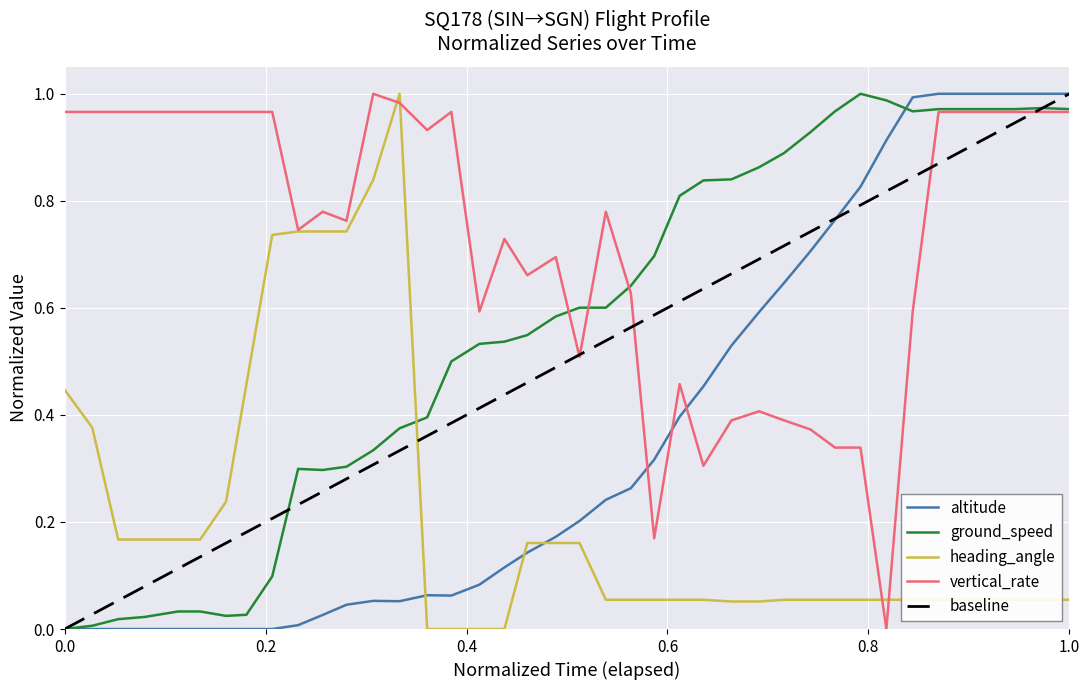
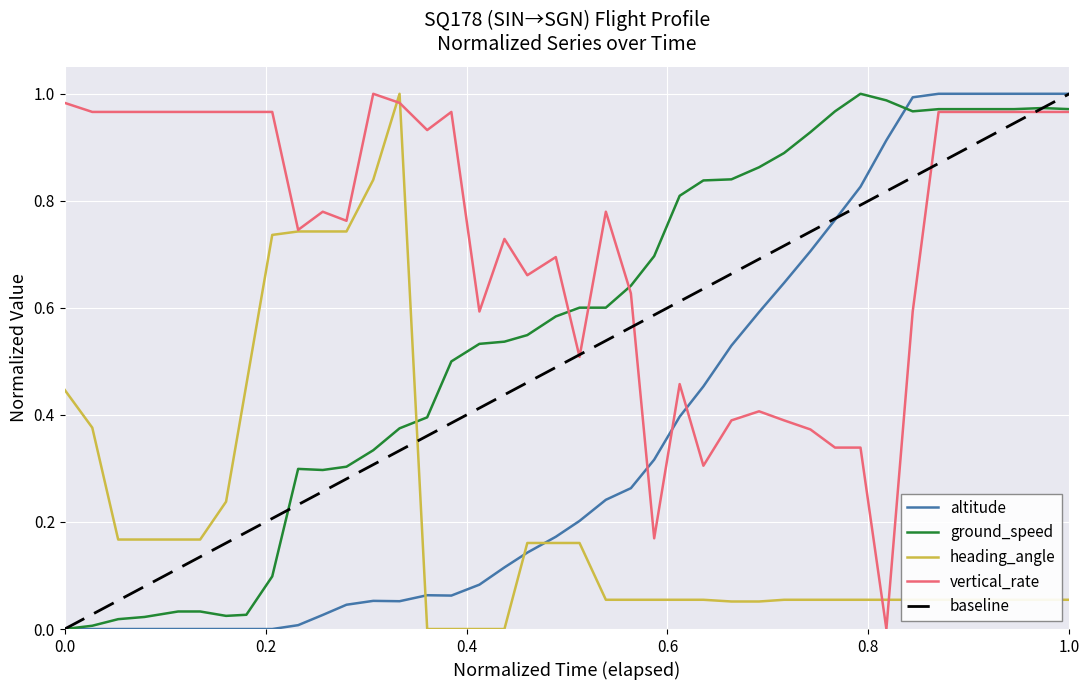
  {
    "ground_speed": {
      "1.0": 0.97
    },
    "heading_angle": {
      "0.0": 0.45,
      "1.0": 0.05
    },
    "vertical_rate": {
-     "0.0": 0.97,
+     "0.0": 0.98,
      "1.0": 0.97
    }
  }
